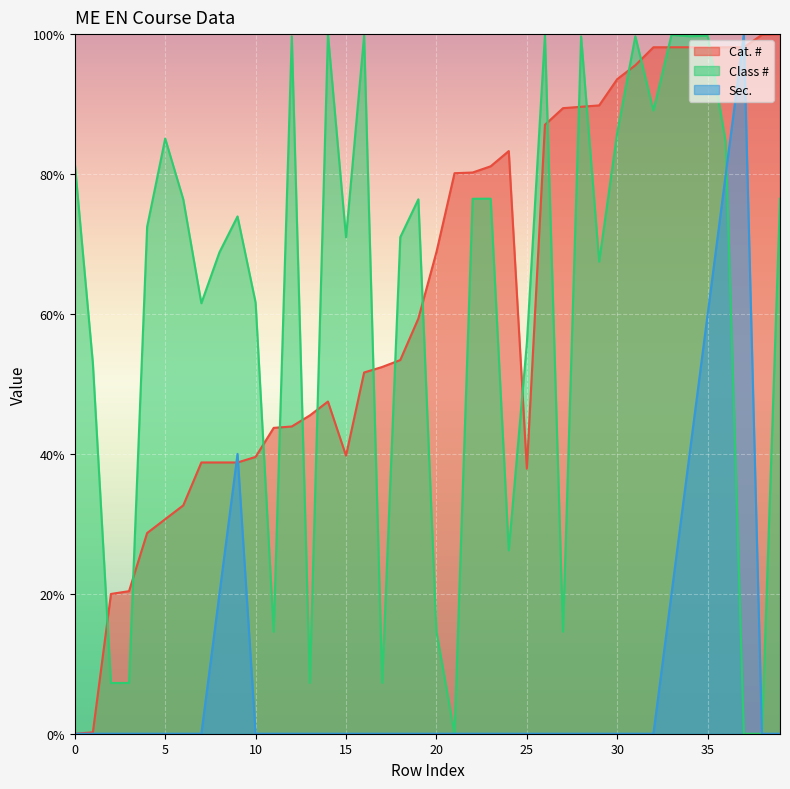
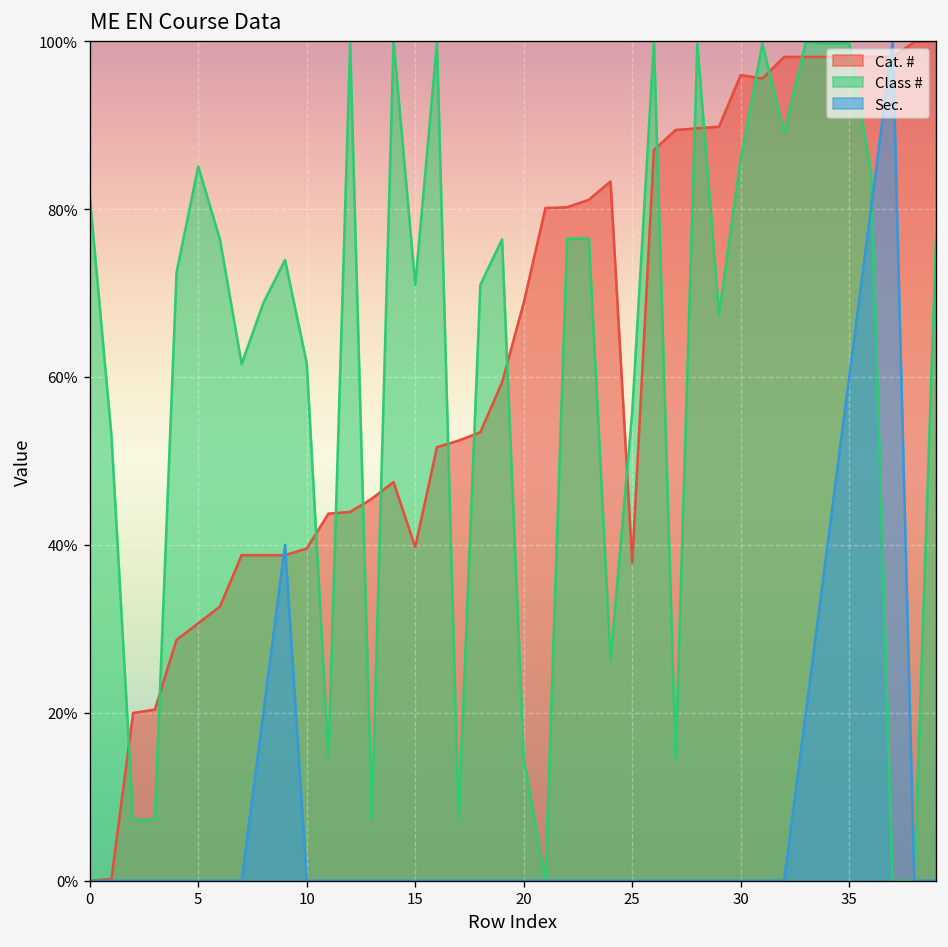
  {
    "Cat. #": {
      "5": "31%",
      "10": "40%",
      "15": "40%",
      "20": "69%",
      "25": "38%",
-     "30": "94%"
+     "30": "96%"
    },
    "Class #": {
      "0": "82%",
      "5": "85%",
      "10": "62%",
      "15": "71%",
      "20": "15%",
      "25": "56%",
      "30": "86%",
      "35": "100%"
    },
    "Sec.": {
      "5": "0%",
      "10": "0%",
      "15": "0%",
      "20": "0%",
      "25": "0%",
      "30": "0%",
      "35": "60%"
    }
  }
